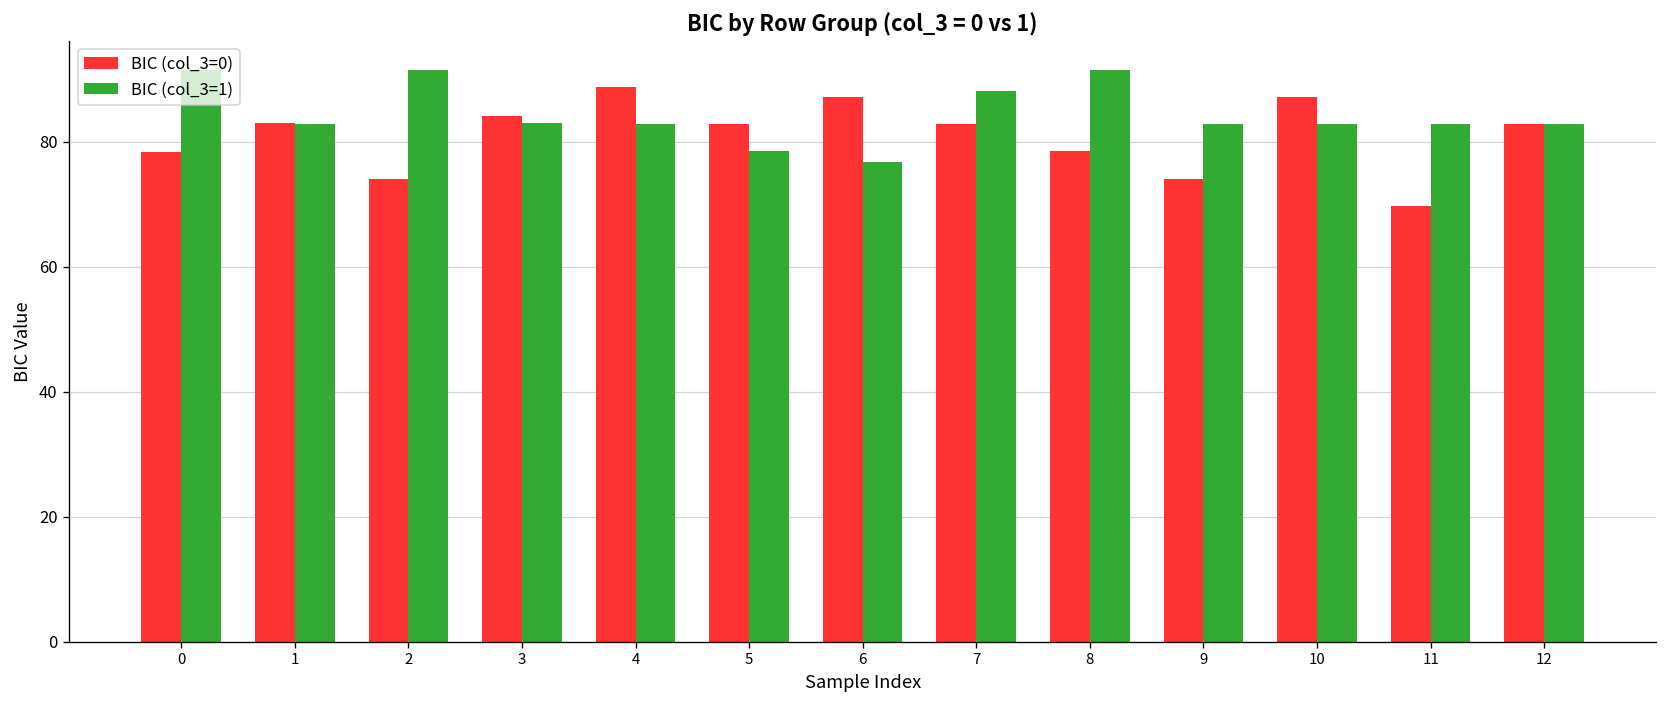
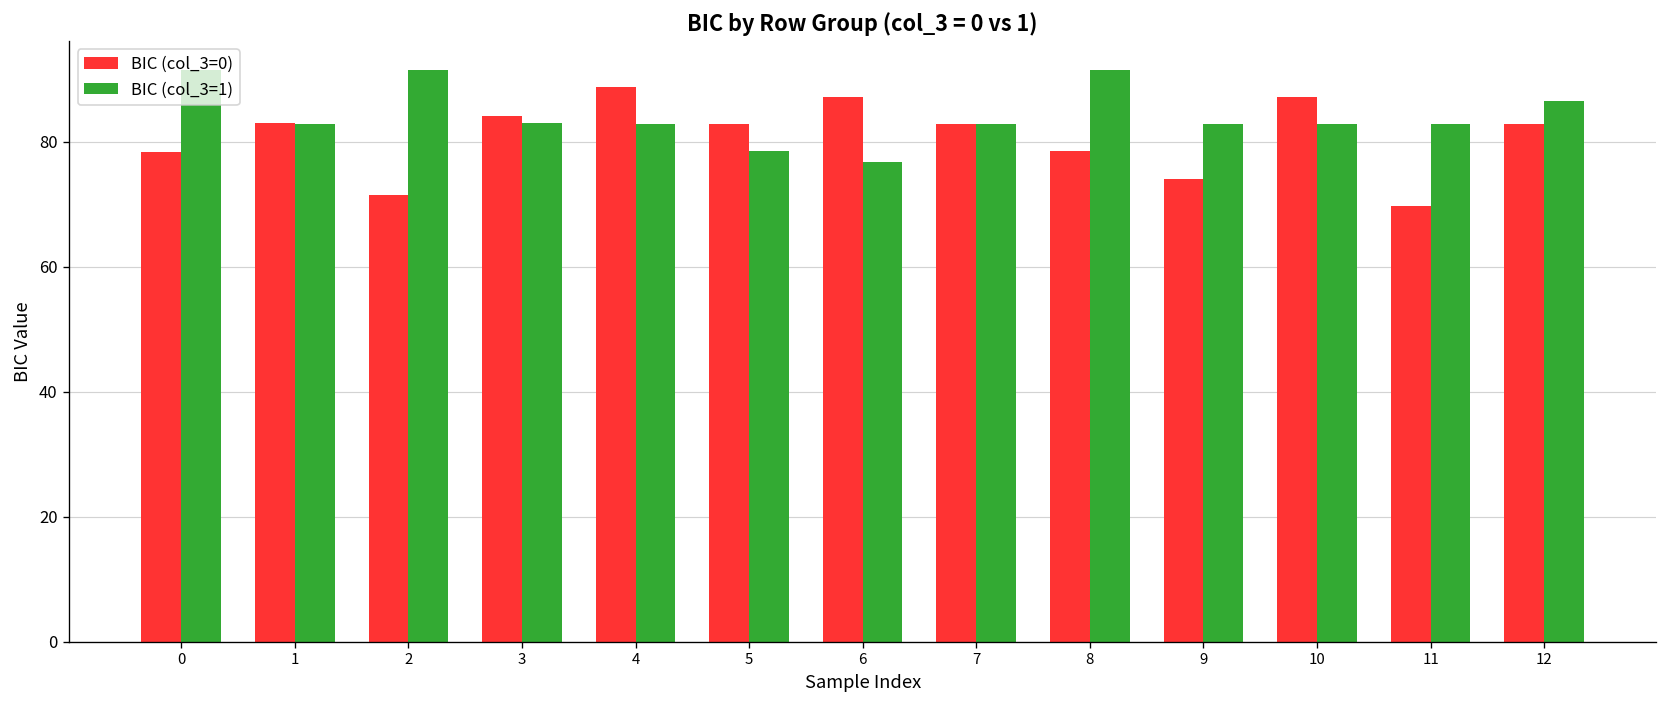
  {
    "BIC (col_3=0)": {
      "0": 78,
      "1": 83,
-     "2": 74,
+     "2": 71,
      "3": 84,
      "4": 89,
      "5": 83,
      "6": 87,
      "7": 83,
      "8": 79,
      "9": 74,
      "10": 87,
      "11": 70,
      "12": 83
    },
    "BIC (col_3=1)": {
      "1": 83,
      "2": 92,
      "3": 83,
      "4": 83,
      "5": 78,
      "6": 77,
-     "7": 88,
+     "7": 83,
      "8": 92,
      "9": 83,
      "10": 83,
      "11": 83,
-     "12": 83
+     "12": 87
    }
  }
